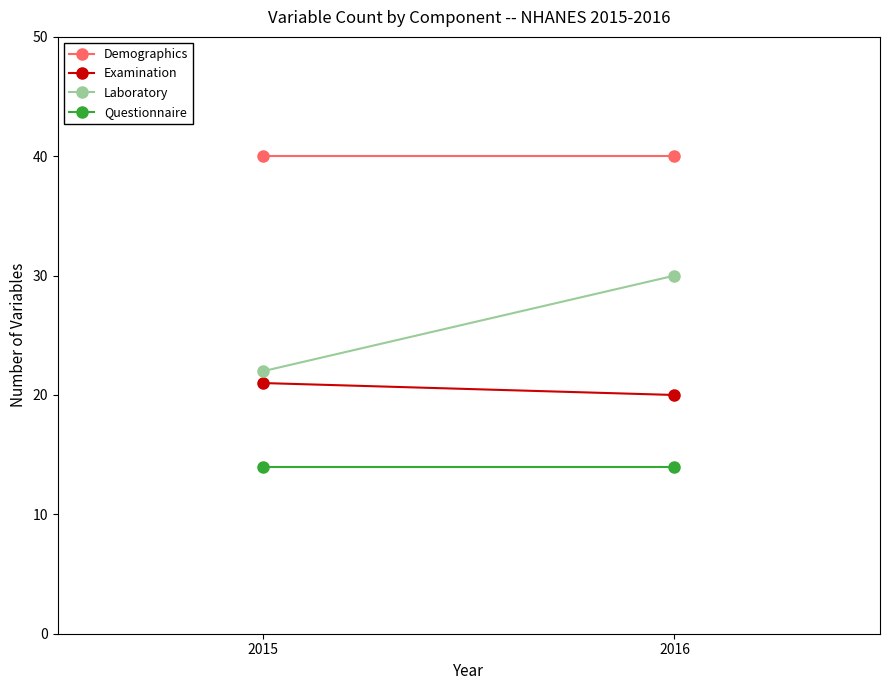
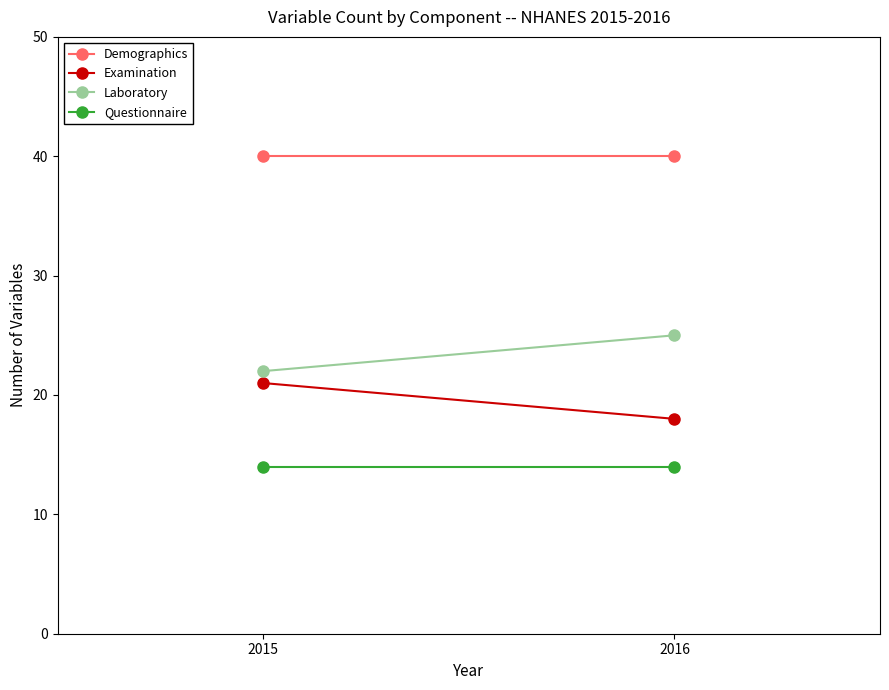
  {
    "Demographics": {
      "2015": 40,
      "2016": 40
    },
    "Examination": {
      "2015": 21,
-     "2016": 20
+     "2016": 18
    },
    "Laboratory": {
      "2015": 22,
-     "2016": 30
+     "2016": 25
    },
    "Questionnaire": {
      "2015": 14,
      "2016": 14
    }
  }
